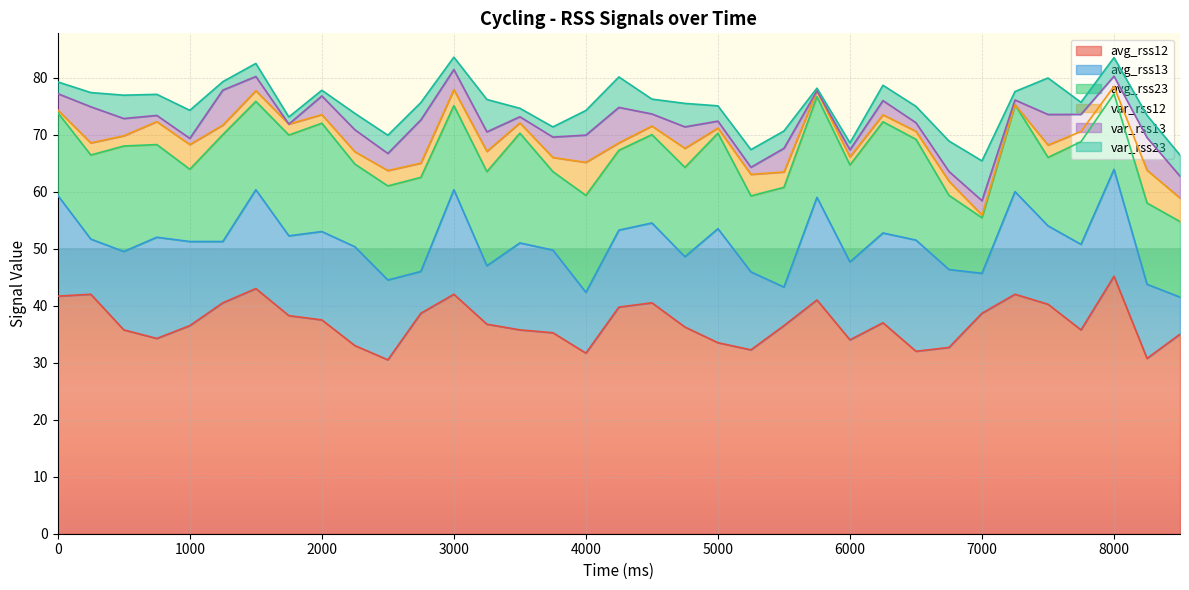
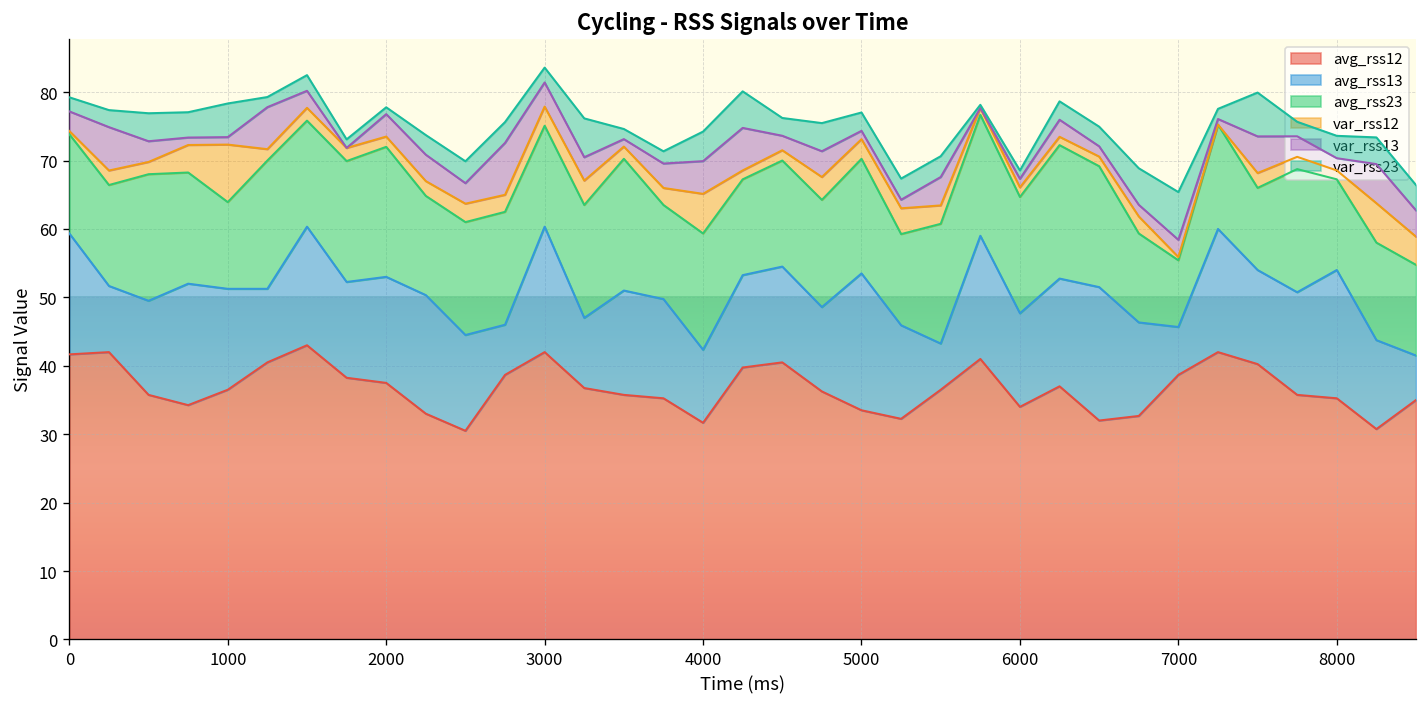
  {
    "avg_rss12": {
      "0": 42,
      "1000": 37,
      "2000": 38,
      "3000": 42,
      "4000": 32,
      "5000": 34,
      "6000": 34,
      "7000": 39,
-     "8000": 45
+     "8000": 35
    },
    "var_rss12": {
      "0": 0,
-     "1000": 4,
+     "1000": 8,
      "2000": 2,
      "3000": 3,
      "4000": 6,
-     "5000": 1,
+     "5000": 3,
      "6000": 1,
      "7000": 0
    },
    "var_rss13": {
      "0": 3,
      "1000": 1,
      "2000": 3,
      "3000": 4,
      "4000": 5,
      "5000": 1,
      "6000": 1,
      "7000": 3
    }
  }
